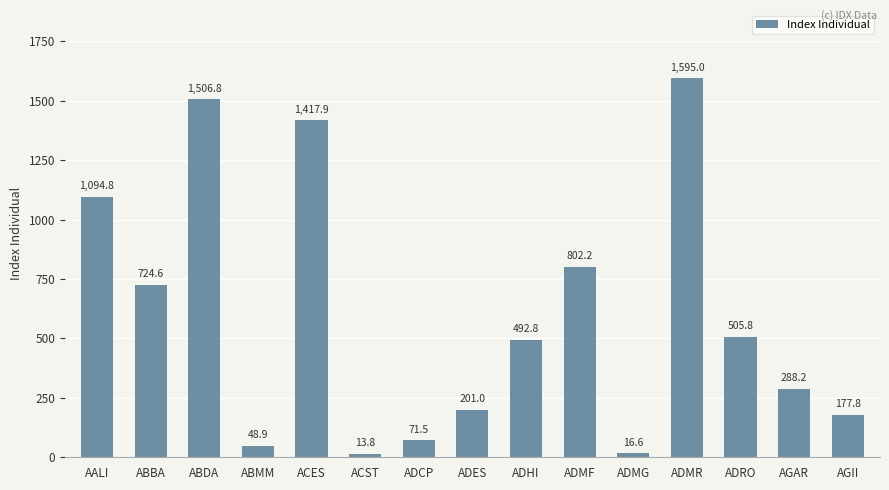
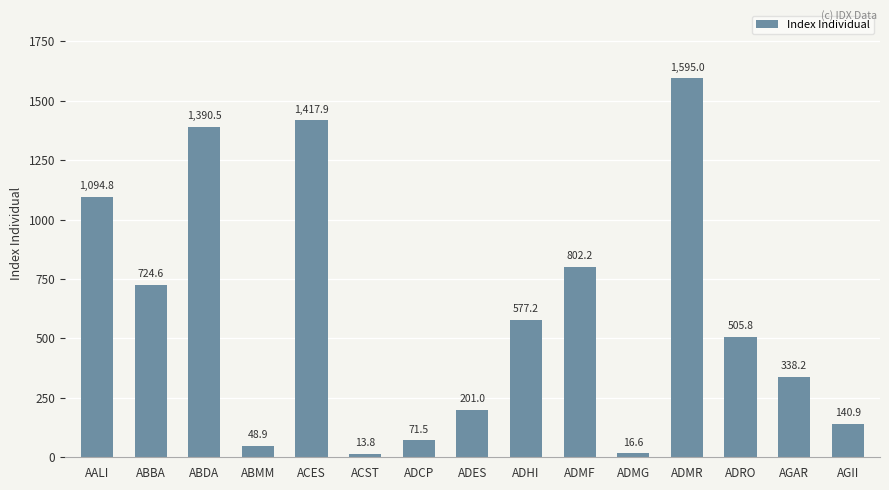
  {
    "AALI": "1,094.8",
    "ABBA": "724.6",
-   "ABDA": "1,506.8",
+   "ABDA": "1,390.5",
    "ABMM": "48.9",
    "ACES": "1,417.9",
    "ACST": "13.8",
    "ADCP": "71.5",
    "ADES": "201.0",
-   "ADHI": "492.8",
+   "ADHI": "577.2",
    "ADMF": "802.2",
    "ADMG": "16.6",
    "ADMR": "1,595.0",
    "ADRO": "505.8",
-   "AGAR": "288.2",
-   "AGII": "177.8"
+   "AGAR": "338.2",
+   "AGII": "140.9"
  }
